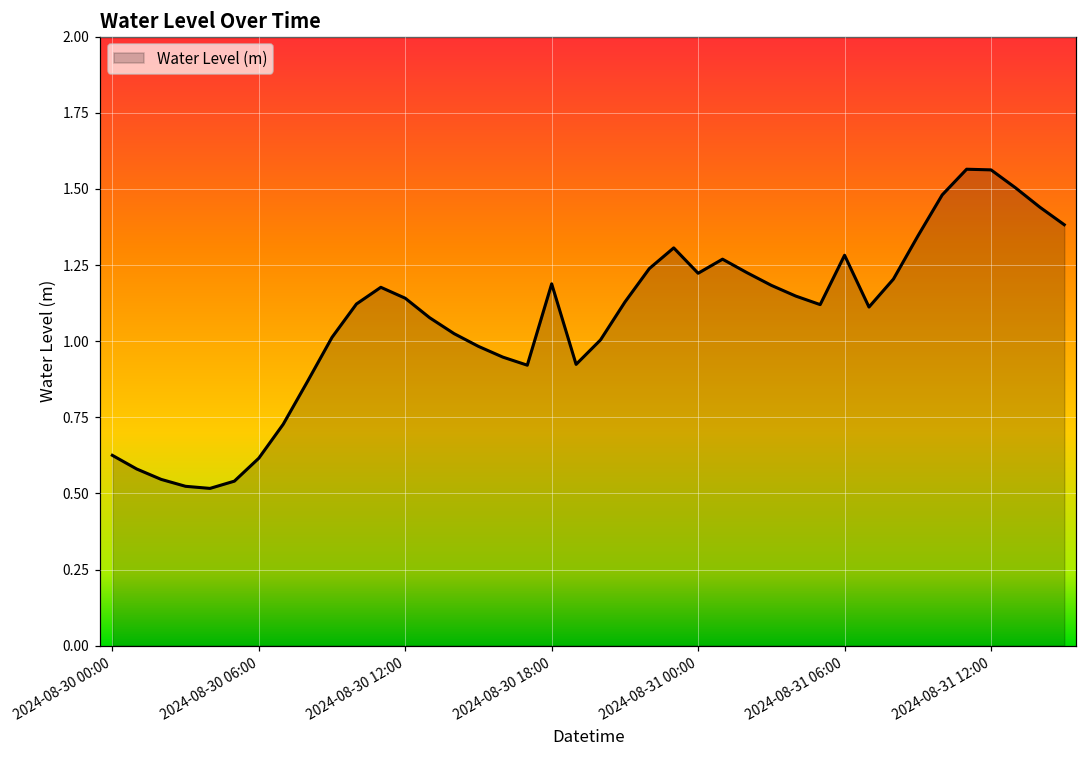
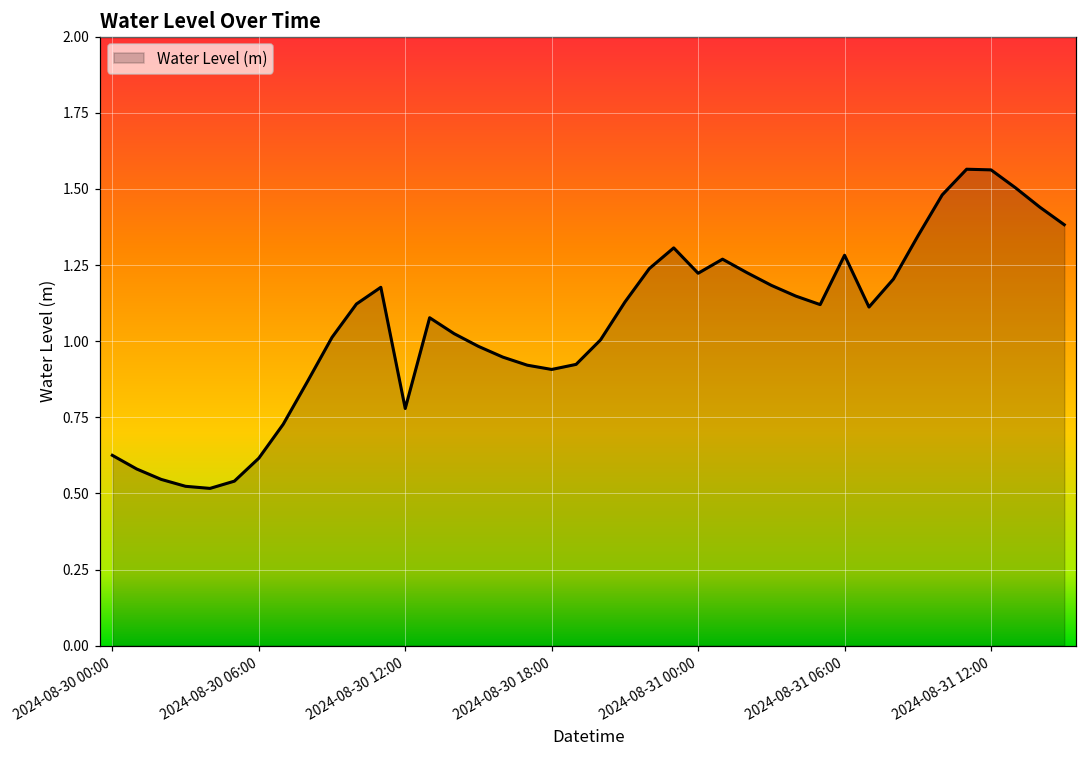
  {
    "2024-08-30 00:00": 0.63,
    "2024-08-30 06:00": 0.62,
-   "2024-08-30 12:00": 1.14,
-   "2024-08-30 18:00": 1.19,
+   "2024-08-30 12:00": 0.78,
+   "2024-08-30 18:00": 0.91,
    "2024-08-31 00:00": 1.22,
    "2024-08-31 06:00": 1.28,
    "2024-08-31 12:00": 1.56
  }
